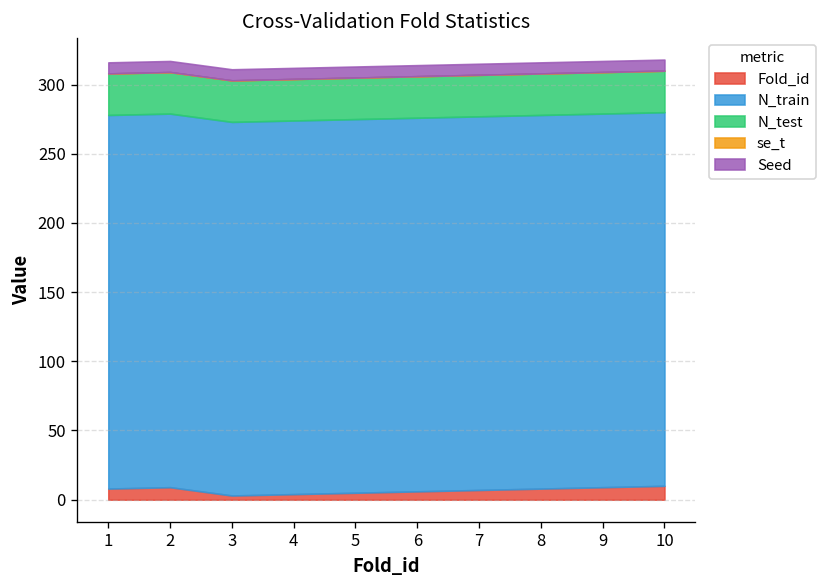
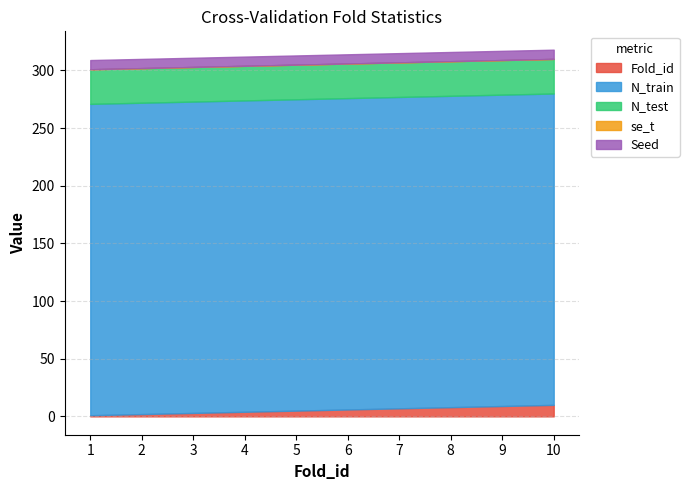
  {
    "Fold_id": {
-     "1": 8,
-     "2": 9,
+     "1": 1,
+     "2": 2,
      "3": 3,
      "4": 4,
      "5": 5,
      "6": 6,
      "7": 7,
      "8": 8,
      "9": 9,
      "10": 10
    },
    "N_train": {
      "1": 270,
      "2": 270,
      "3": 270,
      "4": 270,
      "5": 270,
      "6": 270,
      "7": 270,
      "8": 270,
      "9": 270,
      "10": 270
    },
    "se_t": {
      "1": 30,
      "2": 30,
      "3": 30,
      "4": 30,
      "5": 30,
      "6": 30,
      "7": 30,
      "8": 30,
      "9": 30,
      "10": 30
    },
    "Seed": {
      "1": 8,
      "2": 8,
      "3": 8,
      "4": 8,
      "5": 8,
      "6": 8,
      "7": 8,
      "8": 8,
      "9": 8,
      "10": 8
    }
  }
